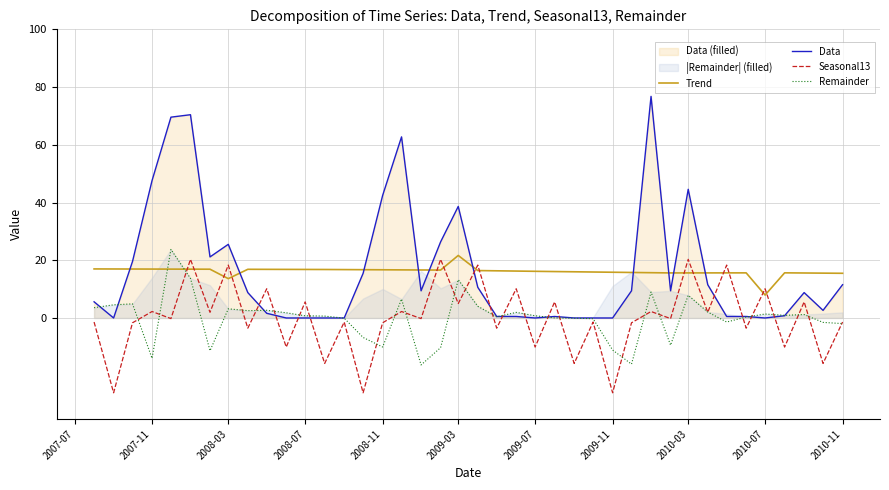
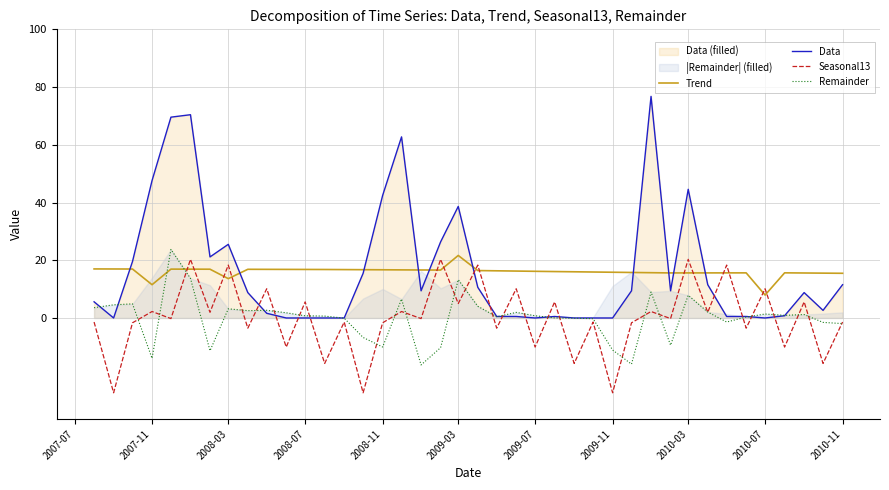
  {
    "Trend": {
-     "2007-11": 17,
+     "2007-11": 12,
      "2008-03": 14,
      "2008-07": 17,
      "2008-11": 17,
      "2009-03": 22,
      "2009-07": 16,
      "2009-11": 16,
      "2010-03": 16,
      "2010-07": 8,
      "2010-11": 15
    },
    "Seasonal13": {
      "2007-11": 2,
      "2008-03": 18,
      "2008-07": 6,
      "2008-11": -2,
      "2009-03": 5,
      "2009-07": -10,
      "2009-11": -26,
      "2010-03": 20,
      "2010-07": 10
    },
    "Remainder": {
      "2007-11": -14,
      "2008-11": -10,
      "2009-11": -11
    }
  }
